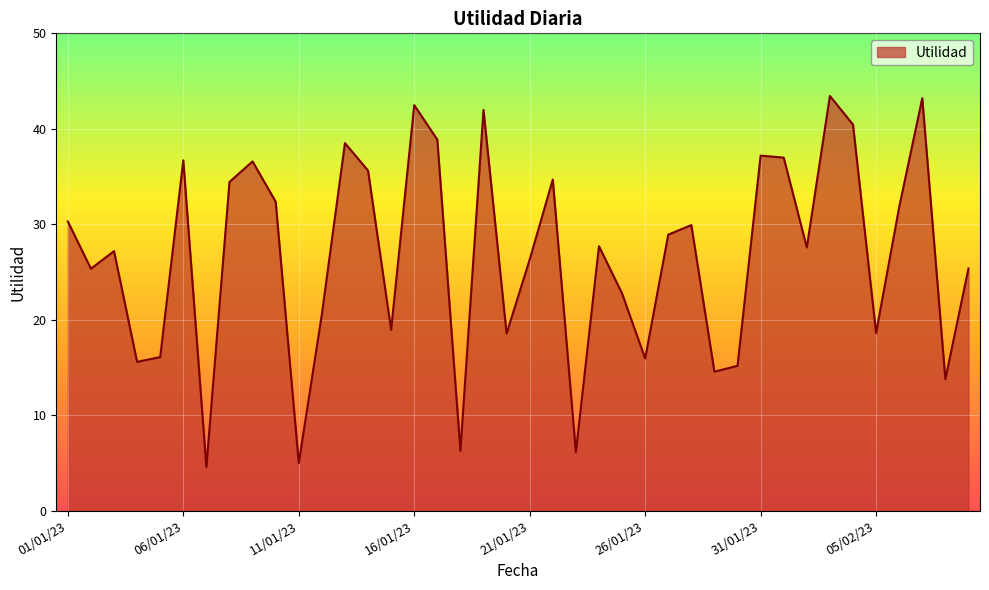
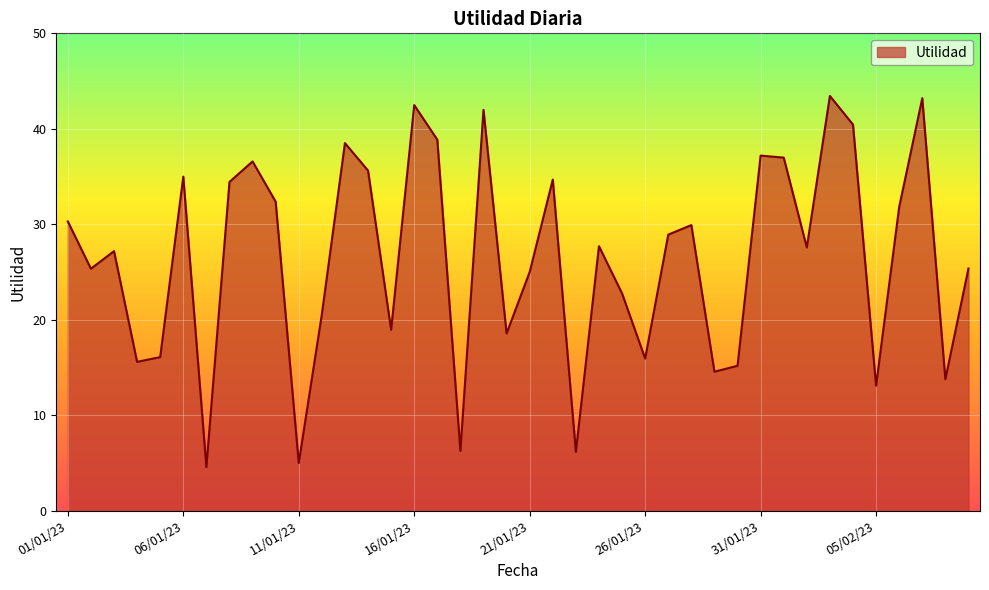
  {
    "01/01/23": 30,
-   "06/01/23": 37,
+   "06/01/23": 35,
    "11/01/23": 5,
    "16/01/23": 42,
-   "21/01/23": 26,
+   "21/01/23": 25,
    "26/01/23": 16,
    "31/01/23": 37,
-   "05/02/23": 19
+   "05/02/23": 13
  }
